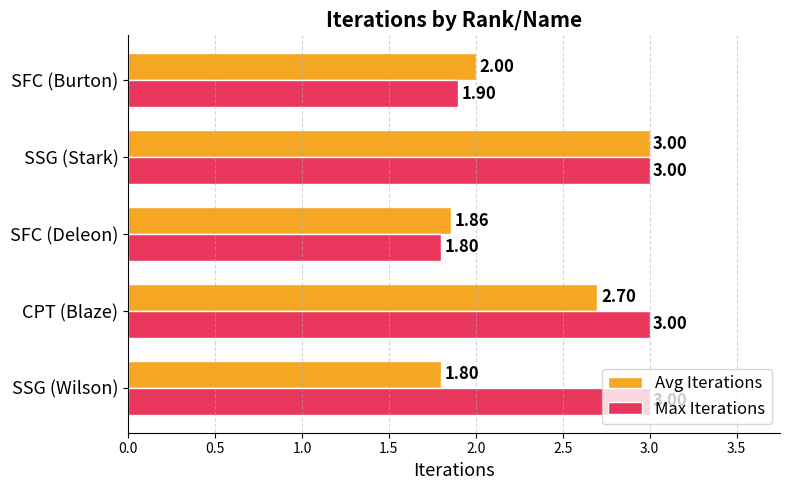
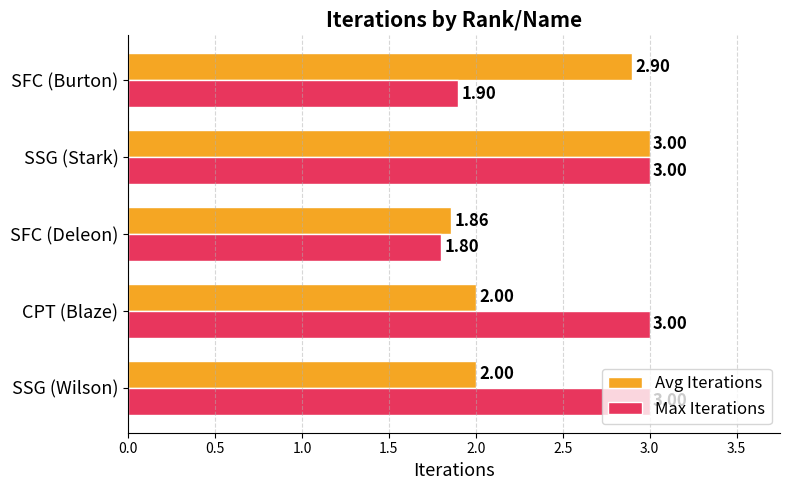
  {
    "Avg Iterations": {
-     "SFC (Burton)": 2.00,
+     "SFC (Burton)": 2.90,
      "SSG (Stark)": 3.00,
      "SFC (Deleon)": 1.86,
-     "CPT (Blaze)": 2.70,
-     "SSG (Wilson)": 1.80
+     "CPT (Blaze)": 2.00,
+     "SSG (Wilson)": 2.00
    },
    "Max Iterations": {
      "SFC (Burton)": 1.90,
      "SSG (Stark)": 3.00,
      "SFC (Deleon)": 1.80,
      "CPT (Blaze)": 3.00
    }
  }
